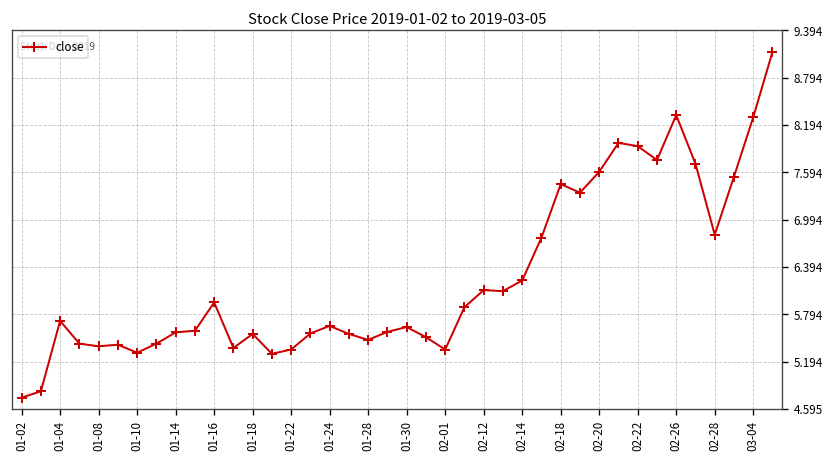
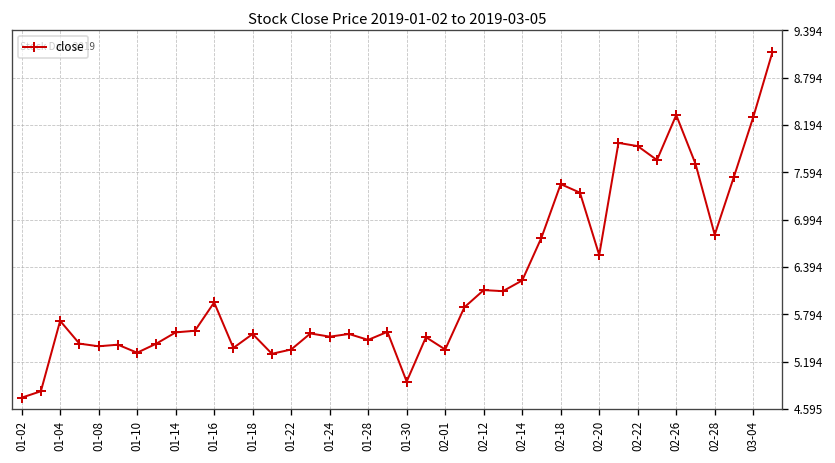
  {
    "01-02": 4.7,
    "01-04": 5.7,
    "01-08": 5.4,
    "01-10": 5.3,
    "01-14": 5.6,
    "01-16": 5.9,
    "01-18": 5.5,
    "01-22": 5.3,
-   "01-24": 5.6,
+   "01-24": 5.5,
    "01-28": 5.5,
-   "01-30": 5.6,
+   "01-30": 4.9,
    "02-01": 5.3,
    "02-12": 6.1,
    "02-14": 6.2,
    "02-18": 7.4,
-   "02-20": 7.6,
+   "02-20": 6.5,
    "02-22": 7.9,
    "02-26": 8.3,
    "02-28": 6.8,
    "03-04": 8.3
  }
